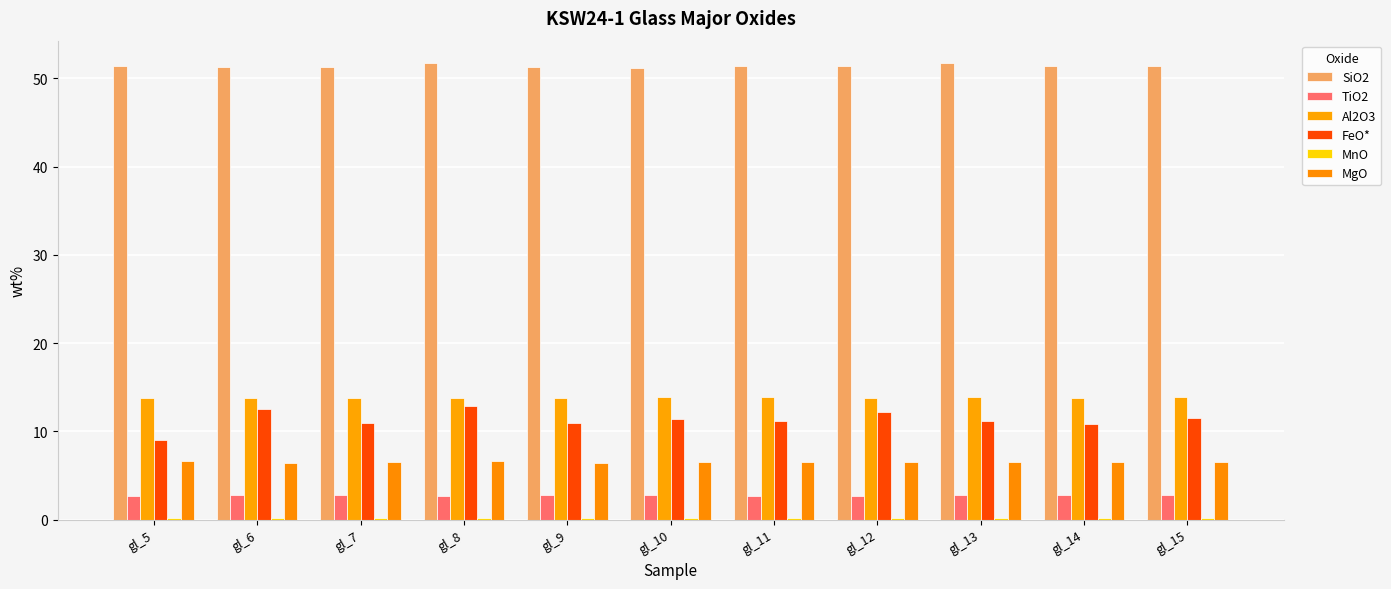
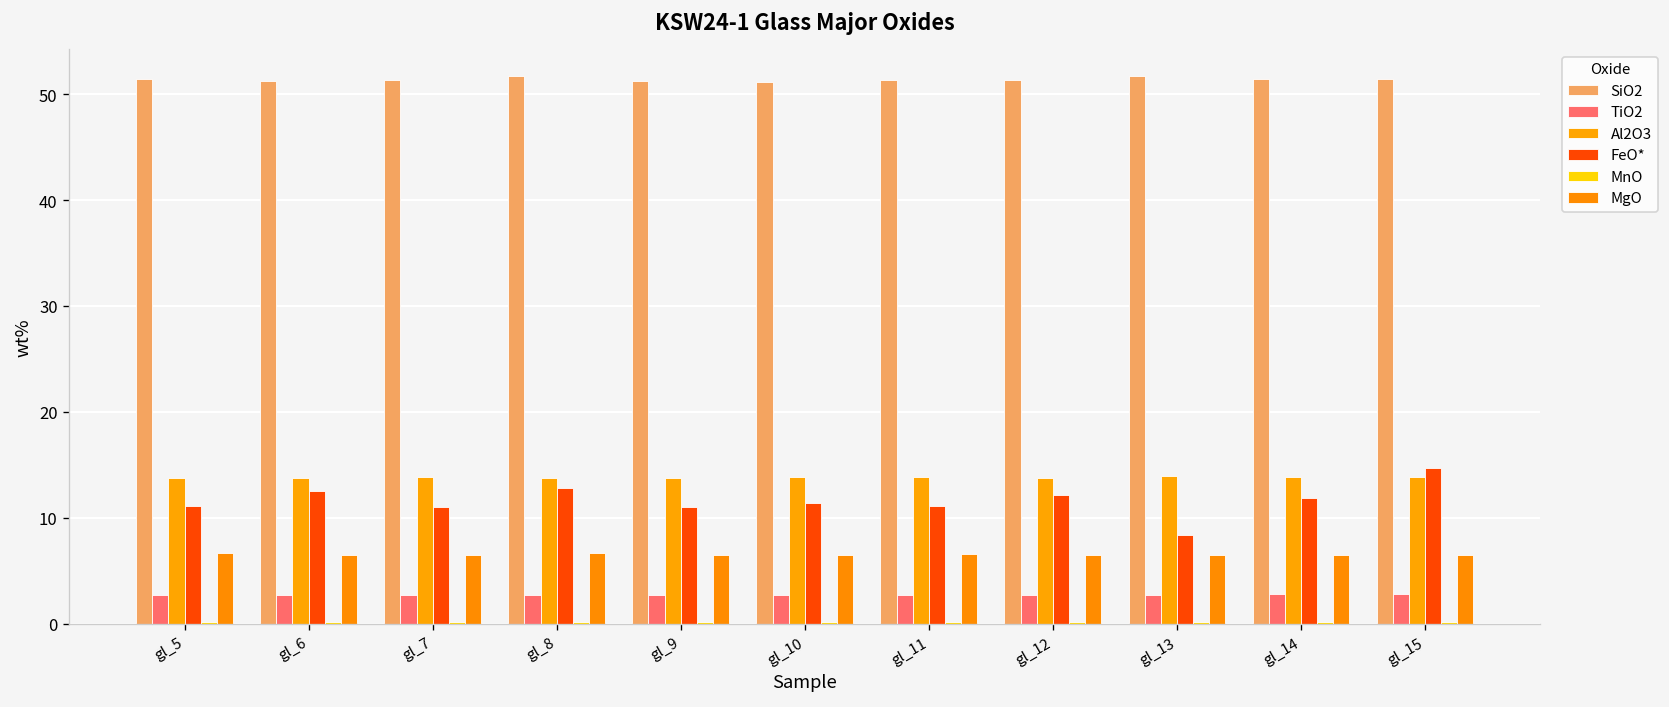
  {
    "FeO*": {
-     "gl_5": 9,
+     "gl_5": 11,
      "gl_6": 13,
      "gl_7": 11,
      "gl_8": 13,
      "gl_9": 11,
      "gl_10": 11,
      "gl_11": 11,
      "gl_12": 12,
-     "gl_13": 11,
-     "gl_14": 11,
-     "gl_15": 11
+     "gl_13": 8,
+     "gl_14": 12,
+     "gl_15": 15
    }
  }
